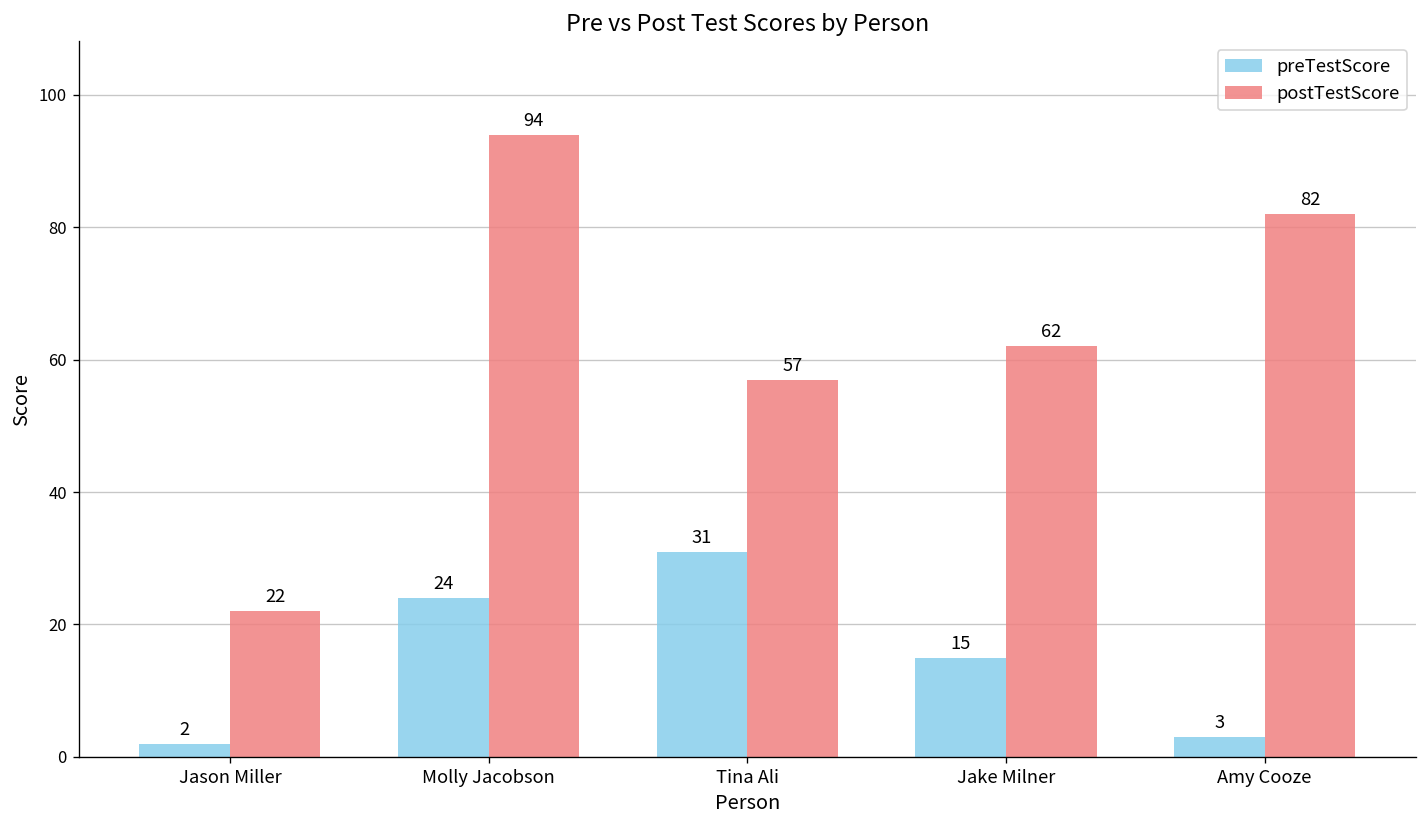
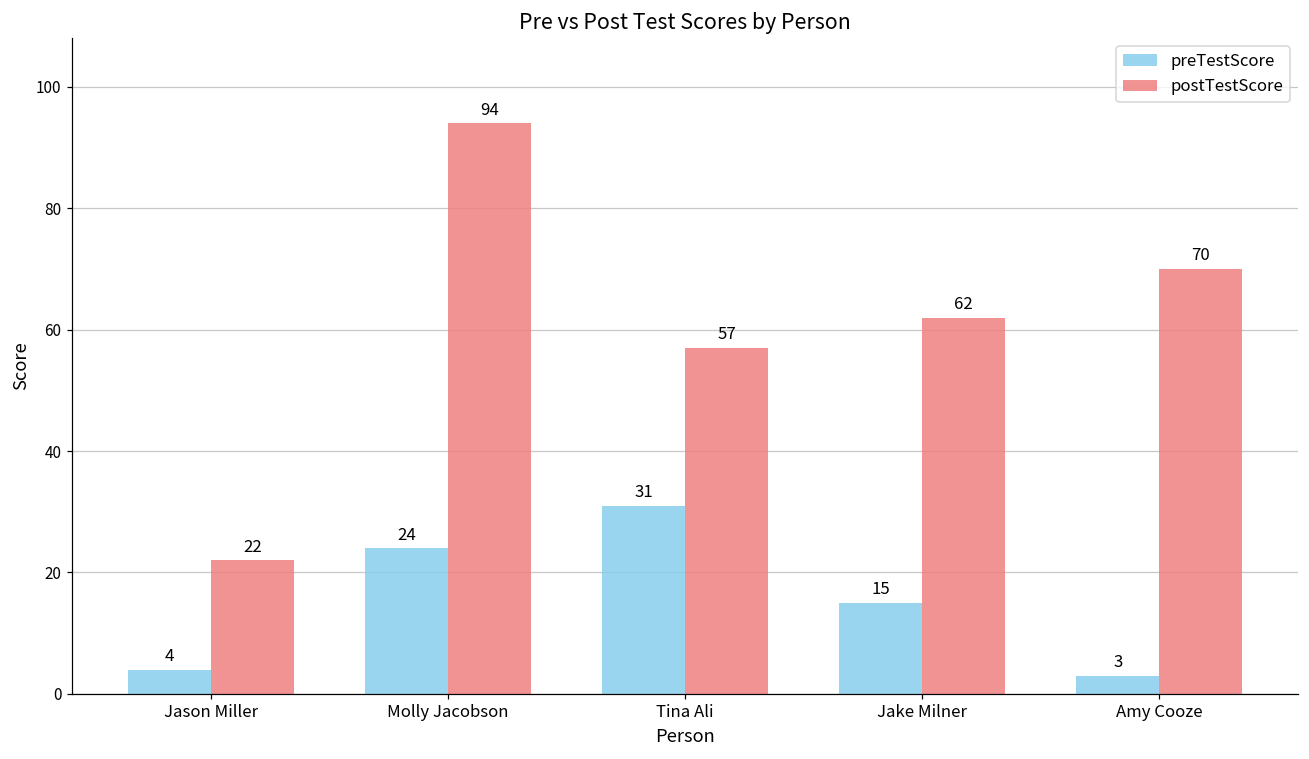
  {
    "preTestScore": {
-     "Jason Miller": 2,
+     "Jason Miller": 4,
      "Molly Jacobson": 24,
      "Tina Ali": 31,
      "Jake Milner": 15,
      "Amy Cooze": 3
    },
    "postTestScore": {
      "Jason Miller": 22,
      "Molly Jacobson": 94,
      "Tina Ali": 57,
      "Jake Milner": 62,
-     "Amy Cooze": 82
+     "Amy Cooze": 70
    }
  }
